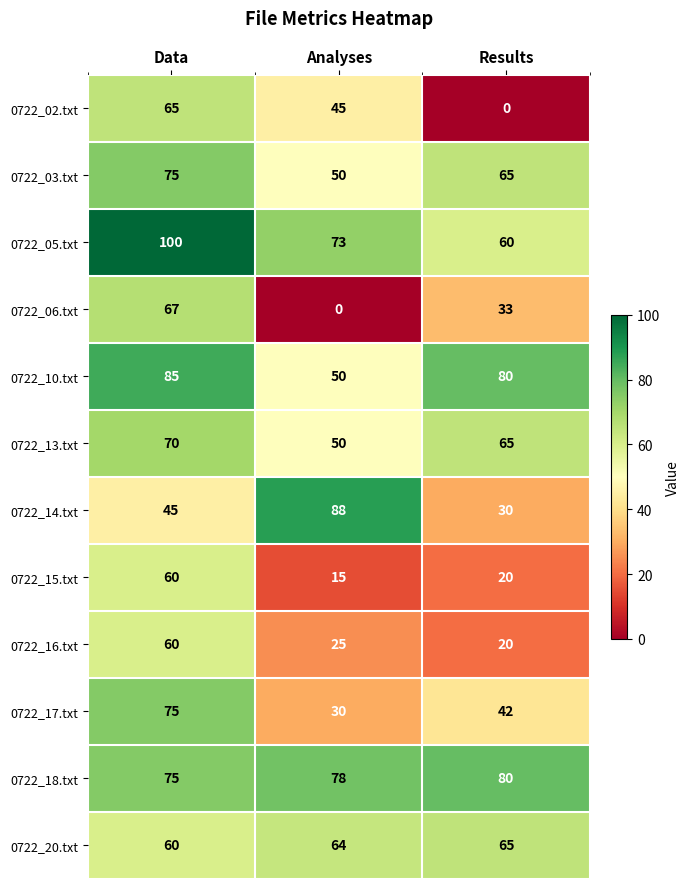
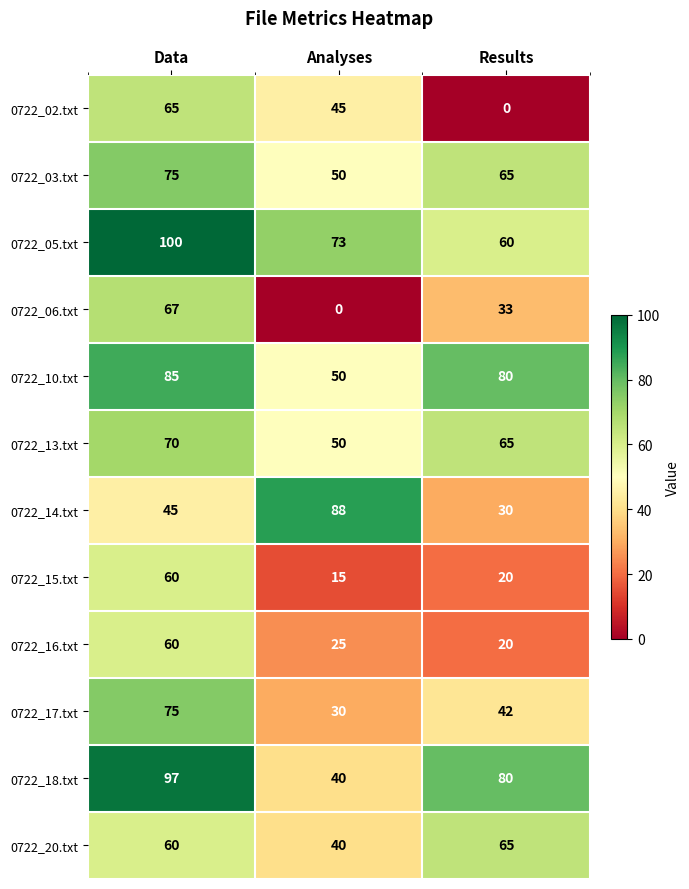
  {
    "0722_02.txt": {
      "Data": 65,
      "Analyses": 45,
      "Results": 0
    },
    "0722_03.txt": {
      "Data": 75,
      "Analyses": 50,
      "Results": 65
    },
    "0722_05.txt": {
      "Data": 100,
      "Analyses": 73,
      "Results": 60
    },
    "0722_06.txt": {
      "Data": 67,
      "Analyses": 0,
      "Results": 33
    },
    "0722_10.txt": {
      "Data": 85,
      "Analyses": 50,
      "Results": 80
    },
    "0722_13.txt": {
      "Data": 70,
      "Analyses": 50,
      "Results": 65
    },
    "0722_14.txt": {
      "Data": 45,
      "Analyses": 88,
      "Results": 30
    },
    "0722_15.txt": {
      "Data": 60,
      "Analyses": 15,
      "Results": 20
    },
    "0722_16.txt": {
      "Data": 60,
      "Analyses": 25,
      "Results": 20
    },
    "0722_17.txt": {
      "Data": 75,
      "Analyses": 30,
      "Results": 42
    },
    "0722_18.txt": {
-     "Data": 75,
-     "Analyses": 78,
+     "Data": 97,
+     "Analyses": 40,
      "Results": 80
    },
    "0722_20.txt": {
      "Data": 60,
-     "Analyses": 64,
+     "Analyses": 40,
      "Results": 65
    }
  }
